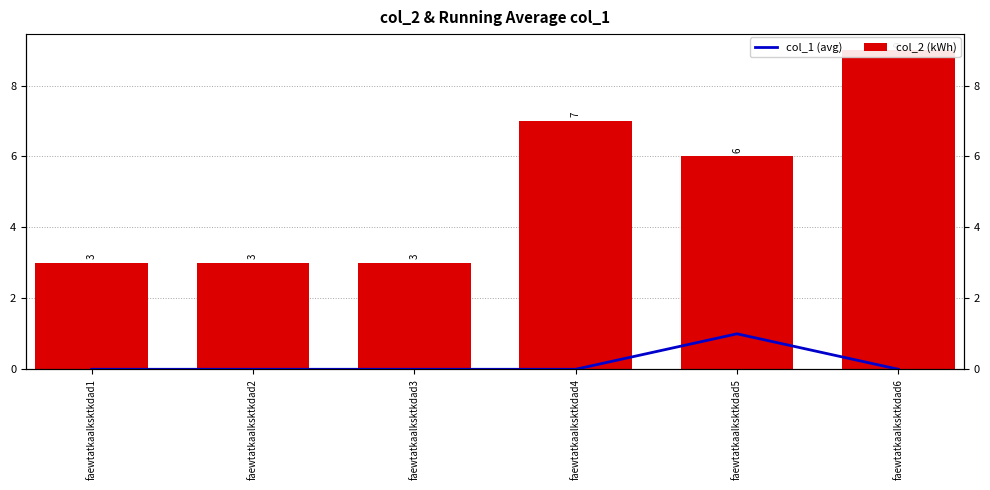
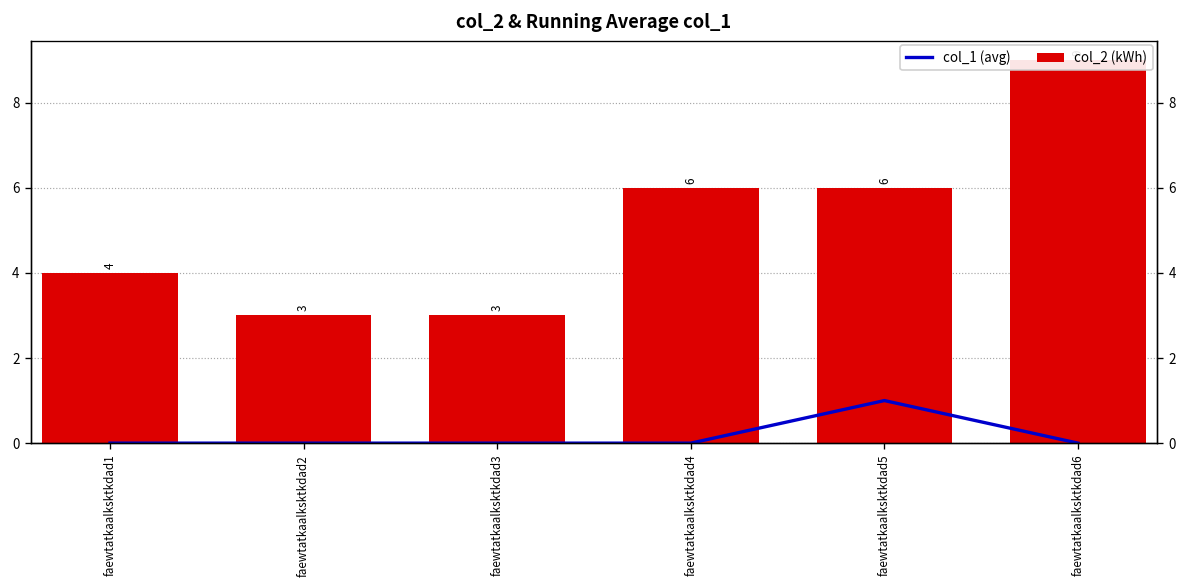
  {
    "col_1 (avg)": {
      "faewtatkaalksktkdad1": 0.0,
      "faewtatkaalksktkdad2": 0.0,
      "faewtatkaalksktkdad3": 0.0,
      "faewtatkaalksktkdad4": 0.0,
      "faewtatkaalksktkdad5": 1.0,
      "faewtatkaalksktkdad6": 0.0
    },
    "col_2 (kWh)": {
-     "faewtatkaalksktkdad1": 3,
+     "faewtatkaalksktkdad1": 4,
      "faewtatkaalksktkdad2": 3,
      "faewtatkaalksktkdad3": 3,
-     "faewtatkaalksktkdad4": 7,
+     "faewtatkaalksktkdad4": 6,
      "faewtatkaalksktkdad5": 6
    }
  }
